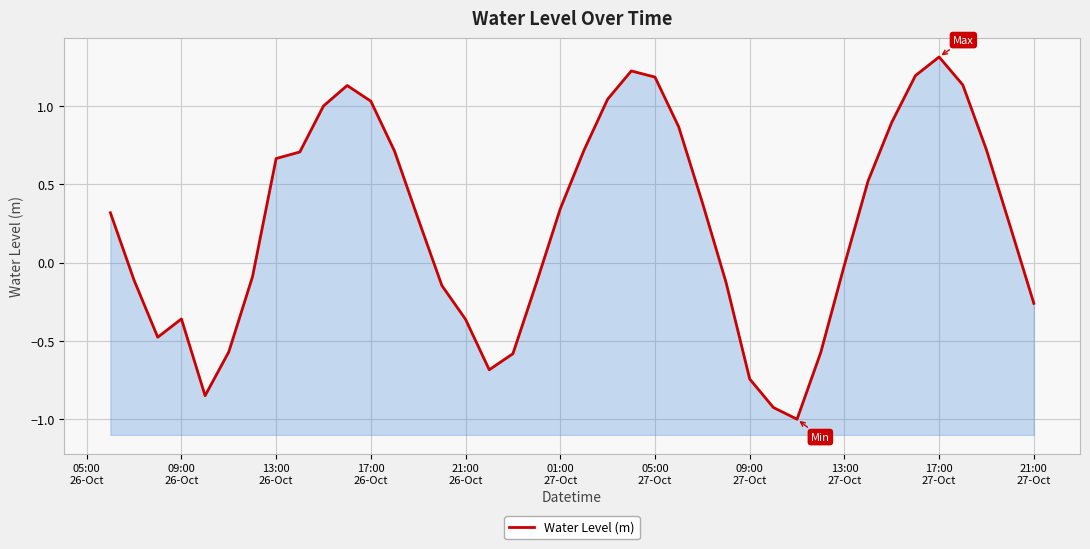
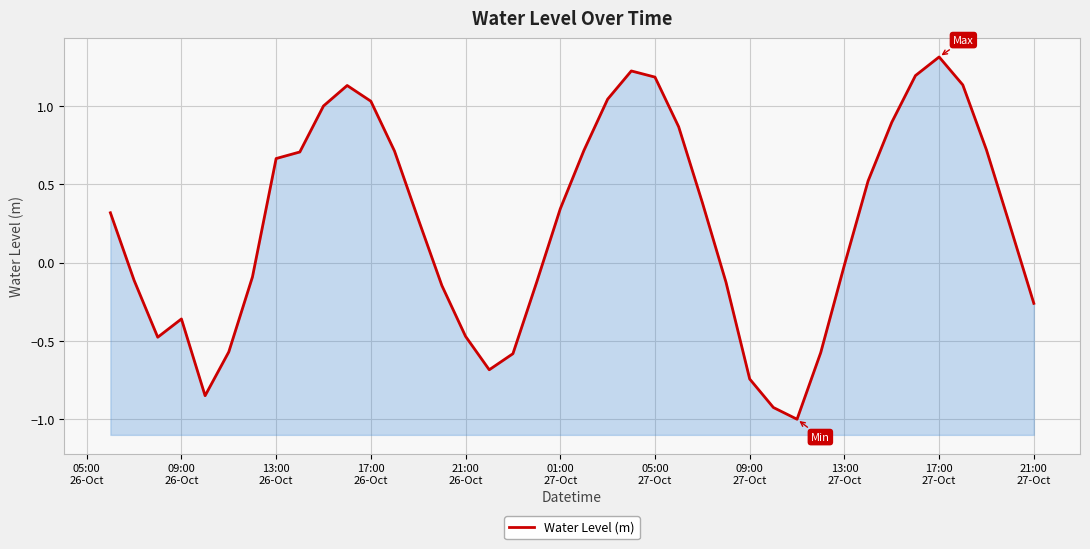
  {
    "09:00 26-Oct": -0.36,
    "13:00 26-Oct": 0.66,
    "17:00 26-Oct": 1.03,
-   "21:00 26-Oct": -0.36,
+   "21:00 26-Oct": -0.47,
    "01:00 27-Oct": 0.34,
    "05:00 27-Oct": 1.18,
    "09:00 27-Oct": -0.74,
    "13:00 27-Oct": -0.02,
    "17:00 27-Oct": 1.31,
    "21:00 27-Oct": -0.26
  }
